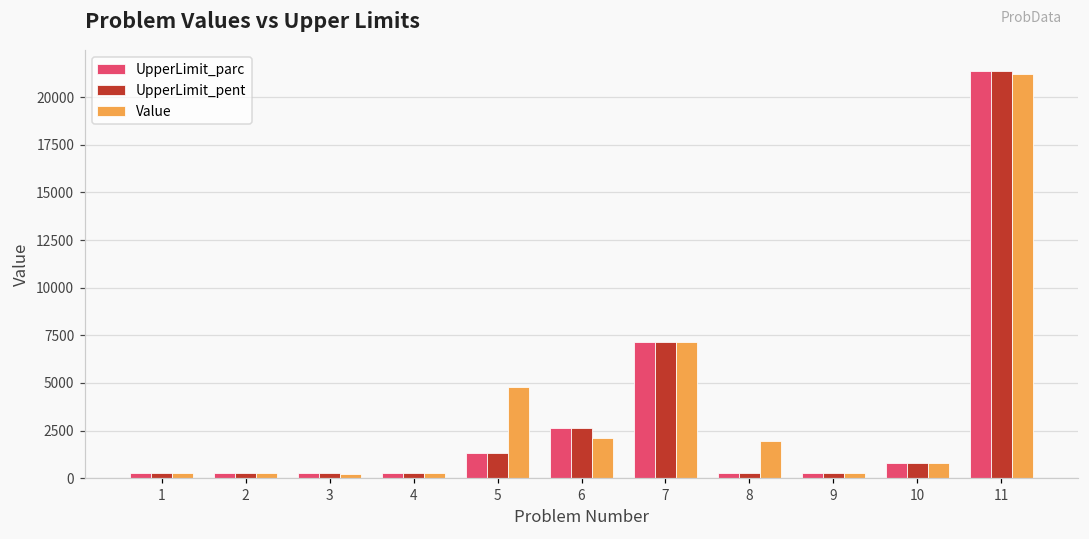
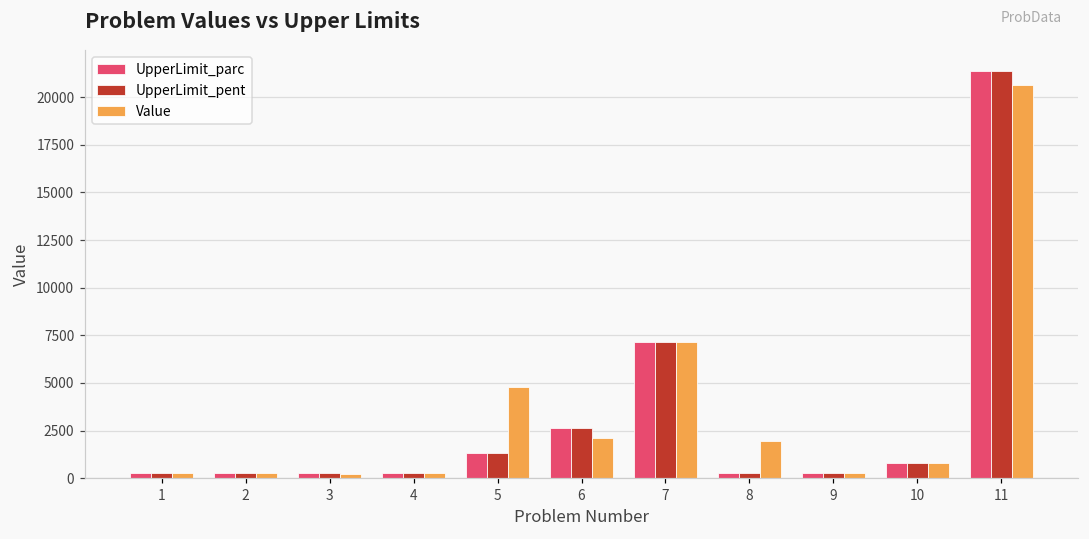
  {
    "UpperLimit_parc": {
      "1": 300,
      "2": 300,
      "3": 300,
      "4": 300,
      "5": 1300,
      "6": 2600,
      "7": 7100,
      "8": 300,
      "9": 300,
      "10": 800,
      "11": 21400
    },
    "UpperLimit_pent": {
      "1": 300,
      "2": 300,
      "3": 300,
      "4": 300,
      "5": 1300,
      "6": 2600,
      "7": 7100,
      "8": 300,
      "9": 300,
      "10": 800,
      "11": 21400
    },
    "Value": {
      "1": 300,
      "2": 300,
      "3": 200,
      "4": 300,
      "5": 4800,
      "6": 2100,
      "7": 7100,
      "8": 1900,
      "9": 300,
      "10": 800,
-     "11": 21200
+     "11": 20600
    }
  }
